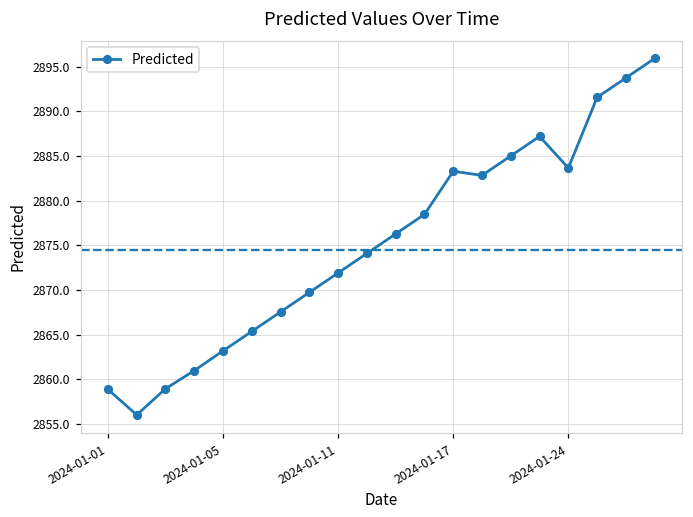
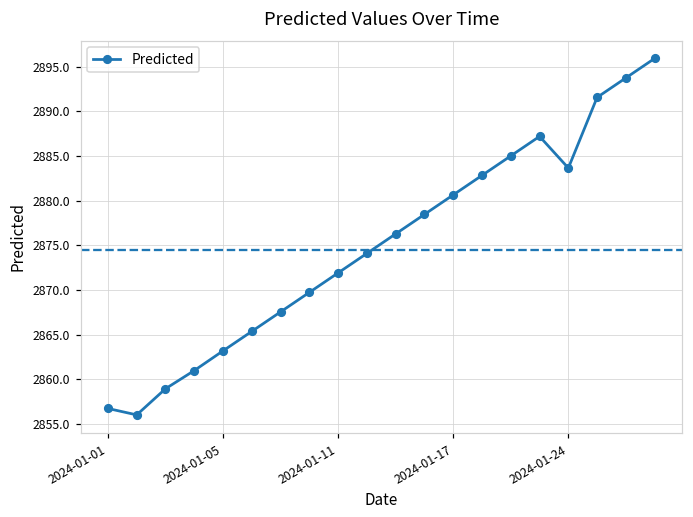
  {
-   "2024-01-01": 2859,
+   "2024-01-01": 2857,
    "2024-01-05": 2863,
    "2024-01-11": 2872,
-   "2024-01-17": 2883,
+   "2024-01-17": 2881,
    "2024-01-24": 2884
  }
